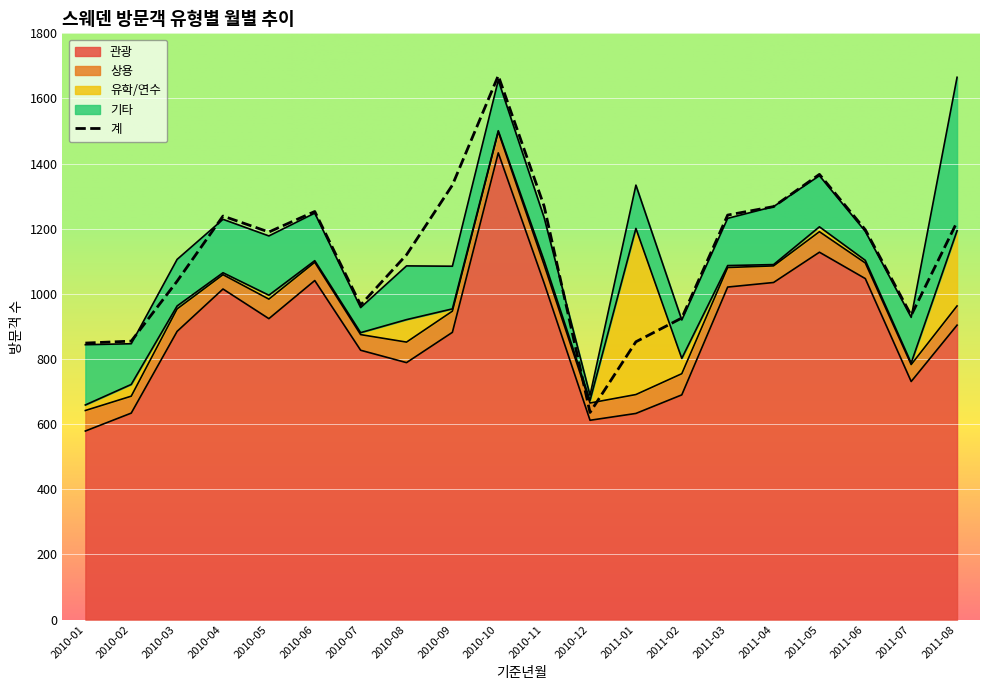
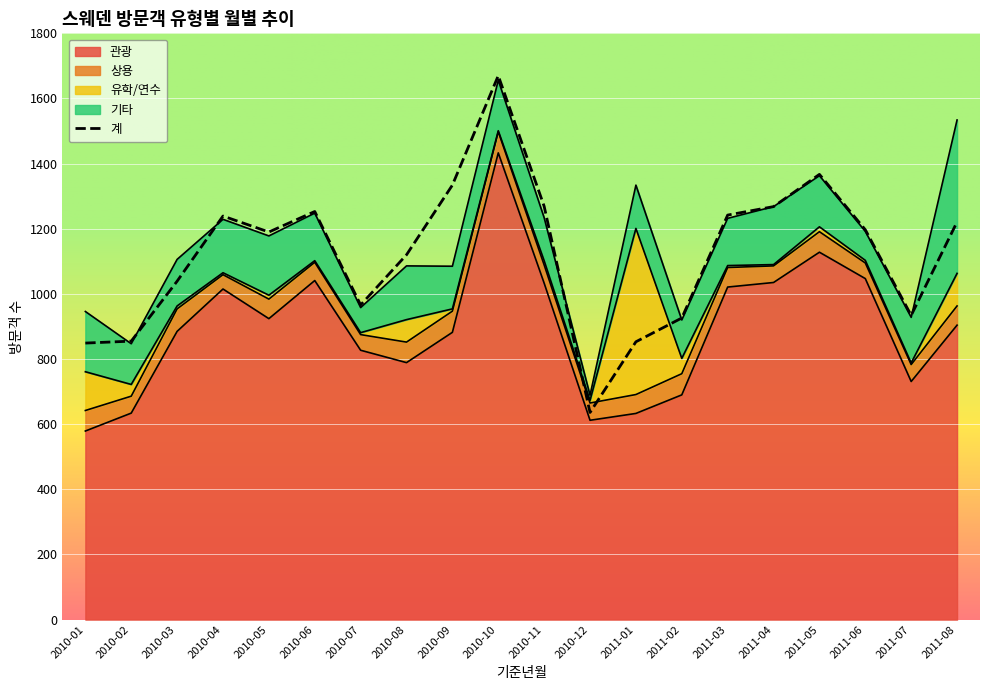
  {
    "유학/연수": {
-     "2010-01": 20,
+     "2010-01": 120,
      "2010-02": 40,
      "2010-03": 10,
      "2010-05": 10,
      "2010-08": 70,
      "2010-11": 10,
      "2010-12": 10,
      "2011-01": 510,
      "2011-02": 50,
      "2011-05": 20,
      "2011-06": 10,
-     "2011-08": 230
+     "2011-08": 100
    },
    "기타": {
      "2010-02": 130,
      "2010-03": 140,
      "2010-04": 160,
      "2010-05": 180,
      "2010-07": 80,
      "2010-08": 170,
      "2010-09": 130,
      "2010-10": 160,
      "2010-11": 130,
      "2010-12": 20,
      "2011-01": 130,
      "2011-03": 150,
      "2011-08": 470
    },
    "계": {
      "2010-02": 860,
      "2010-03": 1040,
      "2010-04": 1240,
      "2010-05": 1190,
      "2010-07": 970,
      "2010-08": 1120,
      "2010-09": 1330,
      "2010-10": 1670,
      "2010-11": 1270,
      "2010-12": 640,
      "2011-01": 850,
      "2011-03": 1240,
      "2011-08": 1220
    }
  }
